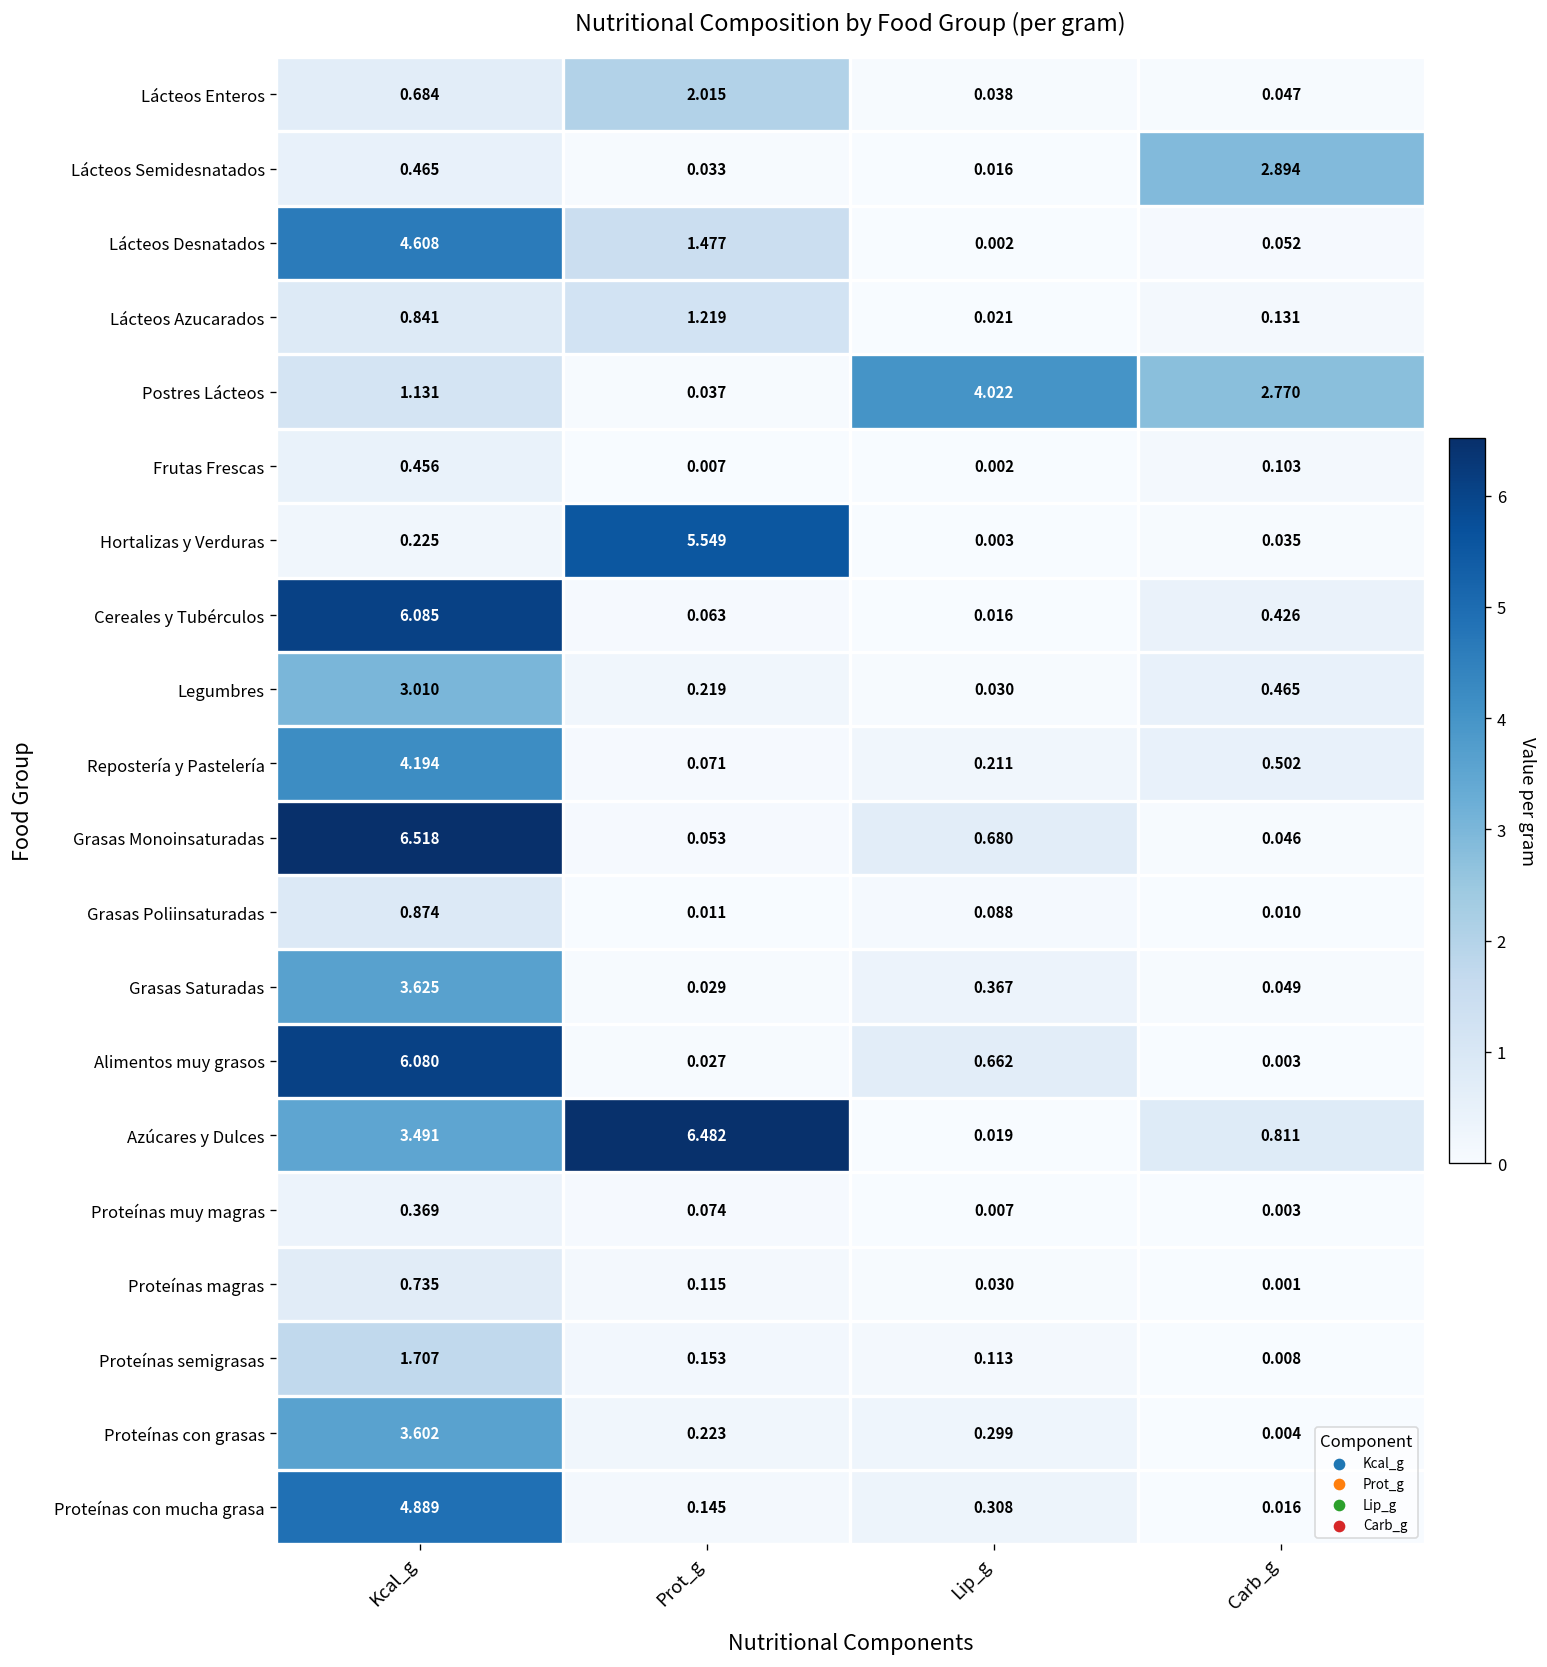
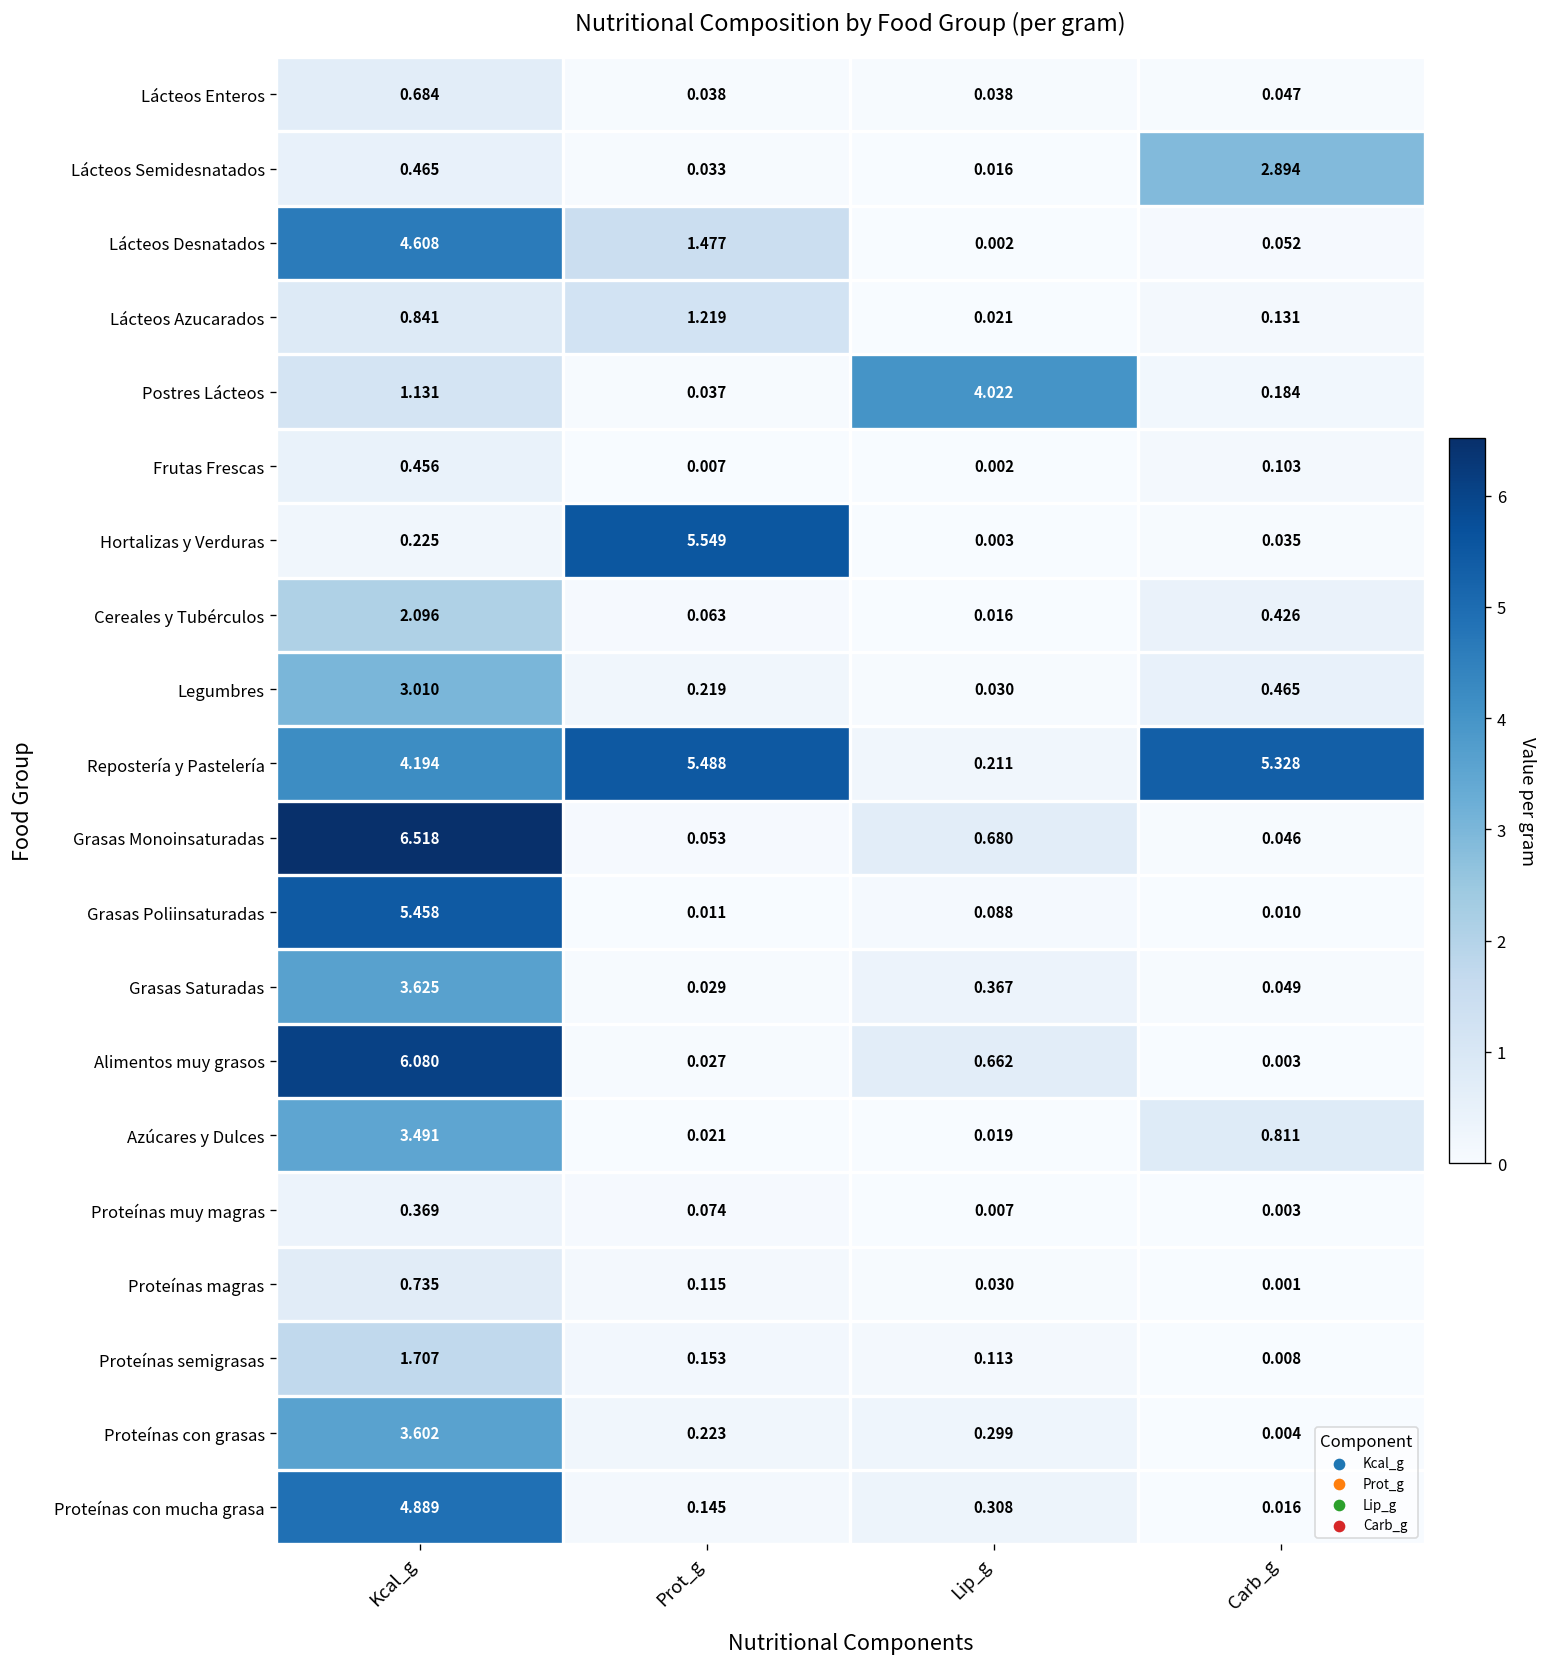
  {
    "Lácteos Enteros": {
      "Kcal_g": 0.684,
-     "Prot_g": 2.015,
+     "Prot_g": 0.038,
      "Lip_g": 0.038,
      "Carb_g": 0.047
    },
    "Lácteos Semidesnatados": {
      "Kcal_g": 0.465,
      "Prot_g": 0.033,
      "Lip_g": 0.016,
      "Carb_g": 2.894
    },
    "Lácteos Desnatados": {
      "Kcal_g": 4.608,
      "Prot_g": 1.477,
      "Lip_g": 0.002,
      "Carb_g": 0.052
    },
    "Lácteos Azucarados": {
      "Kcal_g": 0.841,
      "Prot_g": 1.219,
      "Lip_g": 0.021,
      "Carb_g": 0.131
    },
    "Postres Lácteos": {
      "Kcal_g": 1.131,
      "Prot_g": 0.037,
      "Lip_g": 4.022,
-     "Carb_g": 2.770
+     "Carb_g": 0.184
    },
    "Frutas Frescas": {
      "Kcal_g": 0.456,
      "Prot_g": 0.007,
      "Lip_g": 0.002,
      "Carb_g": 0.103
    },
    "Hortalizas y Verduras": {
      "Kcal_g": 0.225,
      "Prot_g": 5.549,
      "Lip_g": 0.003,
      "Carb_g": 0.035
    },
    "Cereales y Tubérculos": {
-     "Kcal_g": 6.085,
+     "Kcal_g": 2.096,
      "Prot_g": 0.063,
      "Lip_g": 0.016,
      "Carb_g": 0.426
    },
    "Legumbres": {
      "Kcal_g": 3.010,
      "Prot_g": 0.219,
      "Lip_g": 0.030,
      "Carb_g": 0.465
    },
    "Repostería y Pastelería": {
      "Kcal_g": 4.194,
-     "Prot_g": 0.071,
+     "Prot_g": 5.488,
      "Lip_g": 0.211,
-     "Carb_g": 0.502
+     "Carb_g": 5.328
    },
    "Grasas Monoinsaturadas": {
      "Kcal_g": 6.518,
      "Prot_g": 0.053,
      "Lip_g": 0.680,
      "Carb_g": 0.046
    },
    "Grasas Poliinsaturadas": {
-     "Kcal_g": 0.874,
+     "Kcal_g": 5.458,
      "Prot_g": 0.011,
      "Lip_g": 0.088,
      "Carb_g": 0.010
    },
    "Grasas Saturadas": {
      "Kcal_g": 3.625,
      "Prot_g": 0.029,
      "Lip_g": 0.367,
      "Carb_g": 0.049
    },
    "Alimentos muy grasos": {
      "Kcal_g": 6.080,
      "Prot_g": 0.027,
      "Lip_g": 0.662,
      "Carb_g": 0.003
    },
    "Azúcares y Dulces": {
      "Kcal_g": 3.491,
-     "Prot_g": 6.482,
+     "Prot_g": 0.021,
      "Lip_g": 0.019,
      "Carb_g": 0.811
    },
    "Proteínas muy magras": {
      "Kcal_g": 0.369,
      "Prot_g": 0.074,
      "Lip_g": 0.007,
      "Carb_g": 0.003
    },
    "Proteínas magras": {
      "Kcal_g": 0.735,
      "Prot_g": 0.115,
      "Lip_g": 0.030,
      "Carb_g": 0.001
    },
    "Proteínas semigrasas": {
      "Kcal_g": 1.707,
      "Prot_g": 0.153,
      "Lip_g": 0.113,
      "Carb_g": 0.008
    },
    "Proteínas con grasas": {
      "Kcal_g": 3.602,
      "Prot_g": 0.223,
      "Lip_g": 0.299,
      "Carb_g": 0.004
    },
    "Proteínas con mucha grasa": {
      "Kcal_g": 4.889,
      "Prot_g": 0.145,
      "Lip_g": 0.308,
      "Carb_g": 0.016
    }
  }
